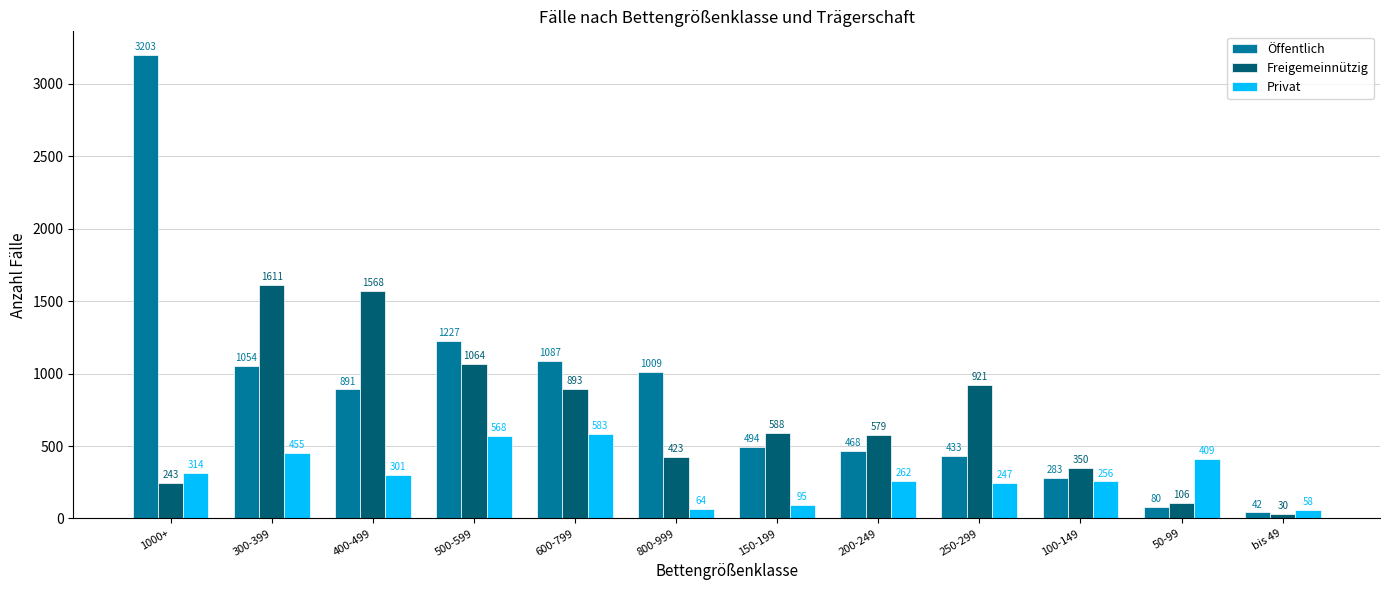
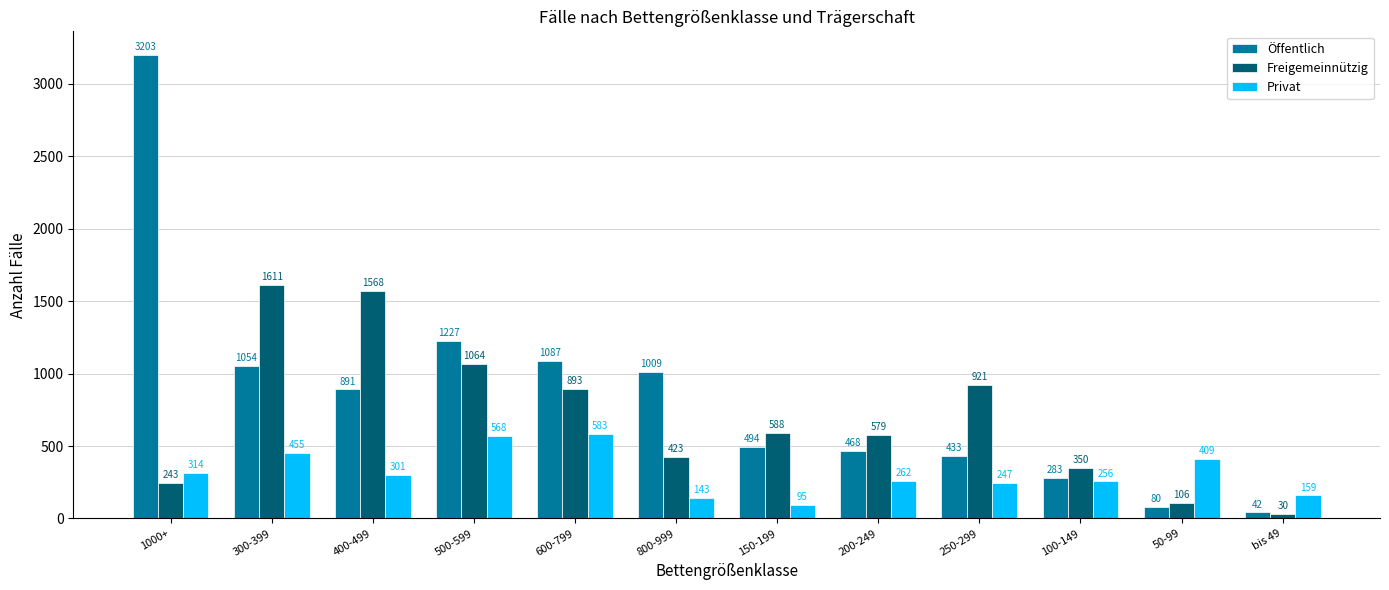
  {
    "Privat": {
      "1000+": 314,
      "300-399": 455,
      "400-499": 301,
      "500-599": 568,
      "600-799": 583,
-     "800-999": 64,
+     "800-999": 143,
      "150-199": 95,
      "200-249": 262,
      "250-299": 247,
      "100-149": 256,
      "50-99": 409,
-     "bis 49": 58
+     "bis 49": 159
    }
  }
